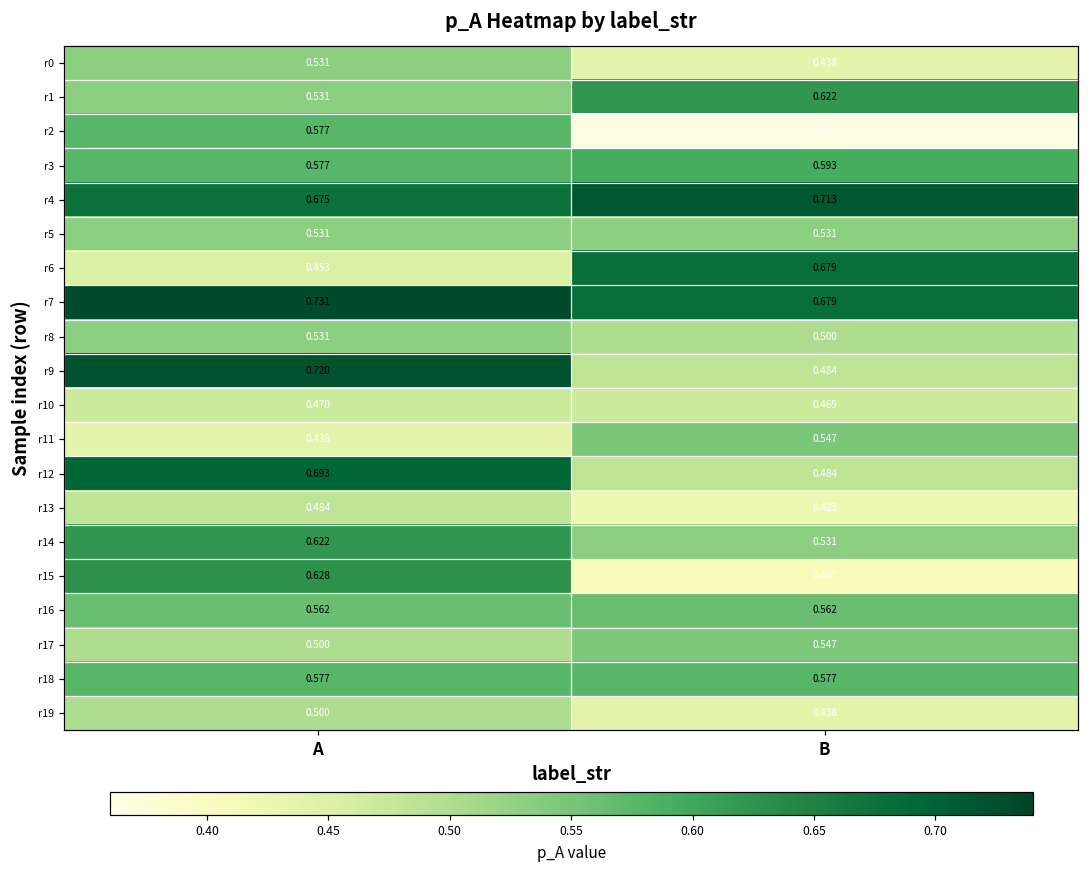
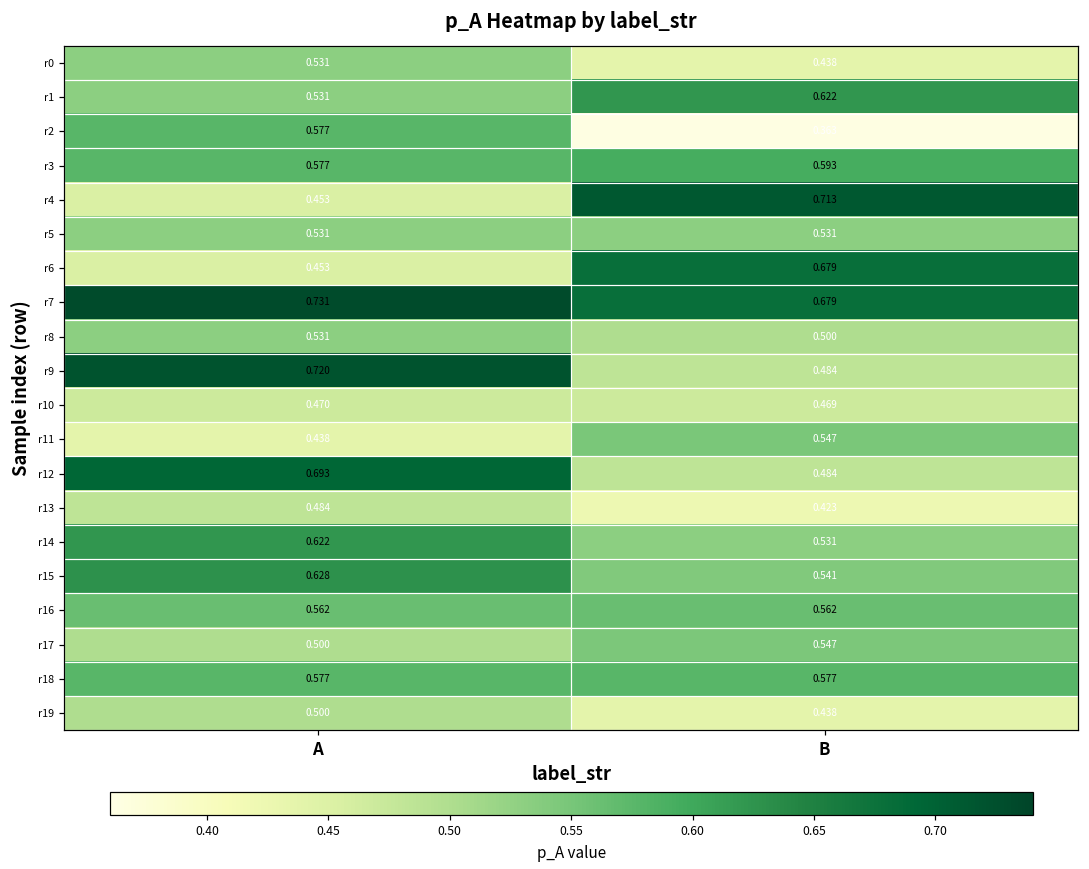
  {
    "r0": {
      "A": 0.531,
      "B": 0.438
    },
    "r1": {
      "A": 0.531,
      "B": 0.622
    },
    "r2": {
      "A": 0.577
    },
    "r3": {
      "A": 0.577,
      "B": 0.593
    },
    "r4": {
-     "A": 0.675,
+     "A": 0.453,
      "B": 0.713
    },
    "r5": {
      "A": 0.531,
      "B": 0.531
    },
    "r6": {
      "A": 0.453,
      "B": 0.679
    },
    "r7": {
      "A": 0.731,
      "B": 0.679
    },
    "r8": {
      "A": 0.531,
      "B": 0.500
    },
    "r9": {
      "A": 0.720,
      "B": 0.484
    },
    "r10": {
      "A": 0.470,
      "B": 0.469
    },
    "r11": {
      "A": 0.438,
      "B": 0.547
    },
    "r12": {
      "A": 0.693,
      "B": 0.484
    },
    "r13": {
      "A": 0.484,
      "B": 0.423
    },
    "r14": {
      "A": 0.622,
      "B": 0.531
    },
    "r15": {
      "A": 0.628,
-     "B": 0.407
+     "B": 0.541
    },
    "r16": {
      "A": 0.562,
      "B": 0.562
    },
    "r17": {
      "A": 0.500,
      "B": 0.547
    },
    "r18": {
      "A": 0.577,
      "B": 0.577
    },
    "r19": {
      "A": 0.500,
      "B": 0.438
    }
  }
